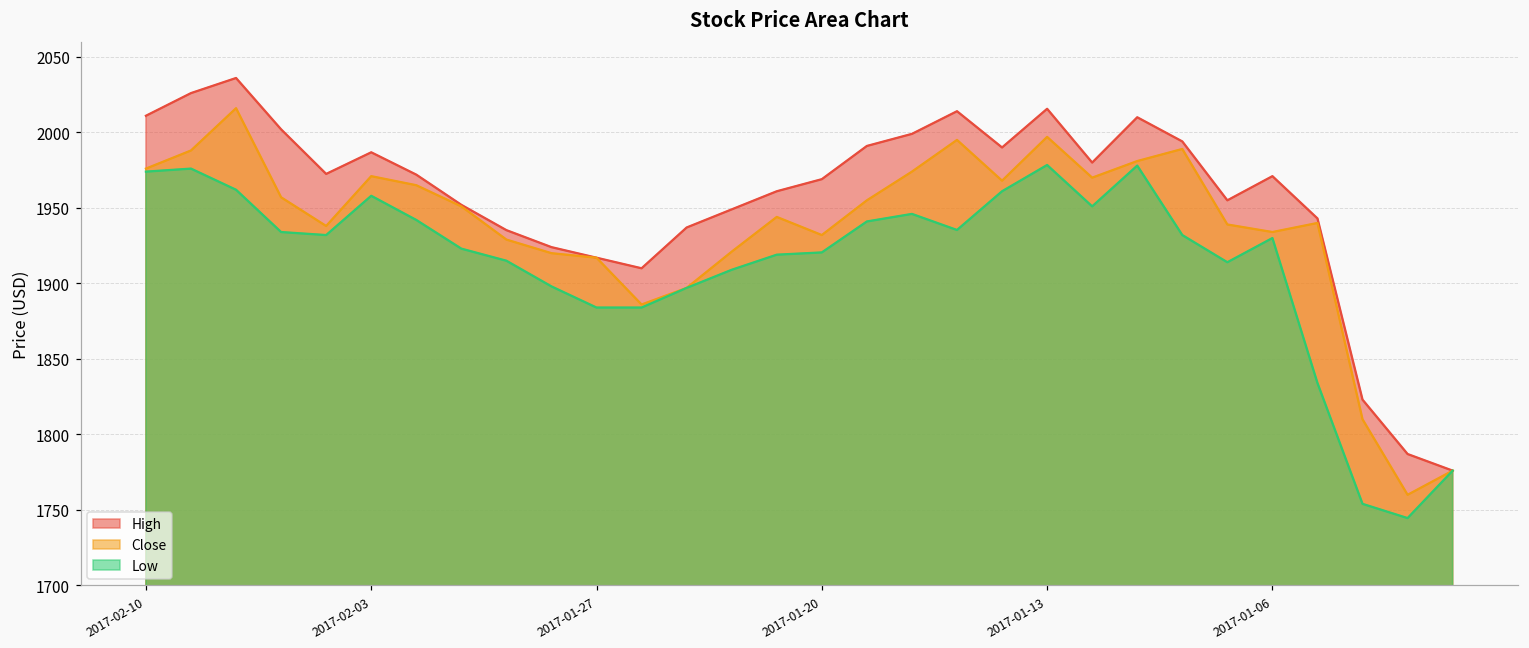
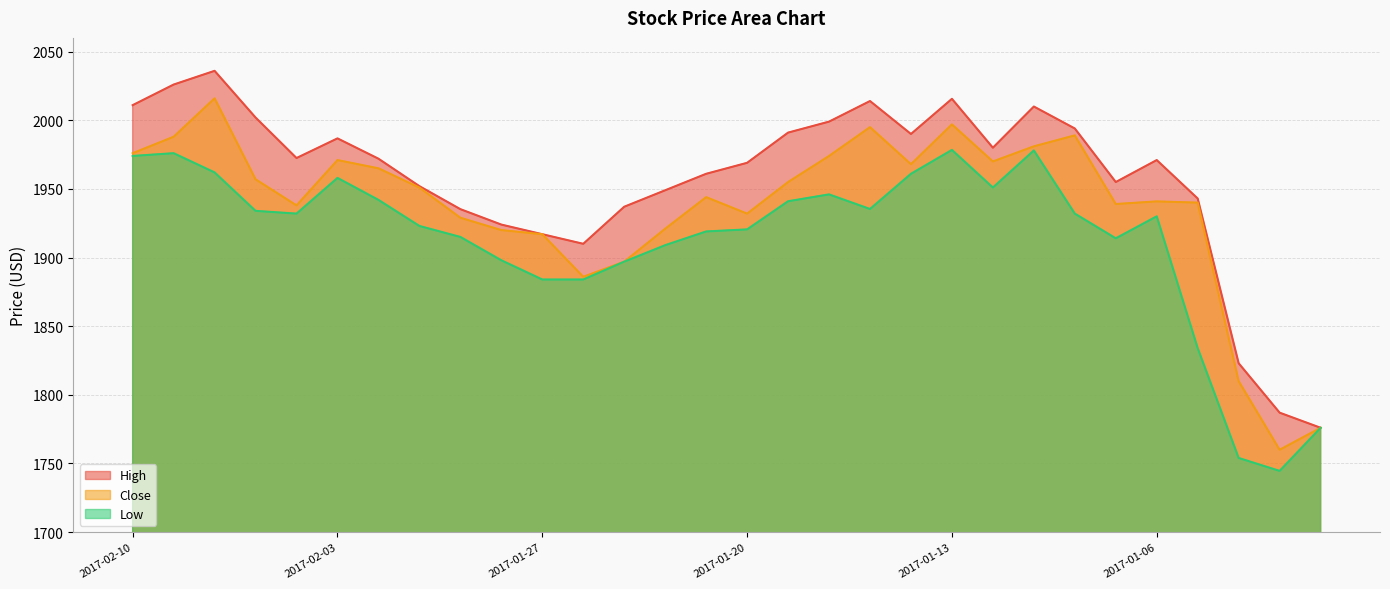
  {
    "High": {
      "2017-02-10": 2011,
      "2017-02-03": 1987,
      "2017-01-20": 1969,
      "2017-01-13": 2016,
      "2017-01-06": 1971
    },
    "Close": {
      "2017-02-10": 1976,
      "2017-02-03": 1971,
      "2017-01-20": 1932,
      "2017-01-13": 1997,
-     "2017-01-06": 1934
+     "2017-01-06": 1941
    },
    "Low": {
      "2017-02-10": 1974,
      "2017-02-03": 1958,
      "2017-01-27": 1884,
      "2017-01-20": 1921,
      "2017-01-13": 1978,
      "2017-01-06": 1930
    }
  }
